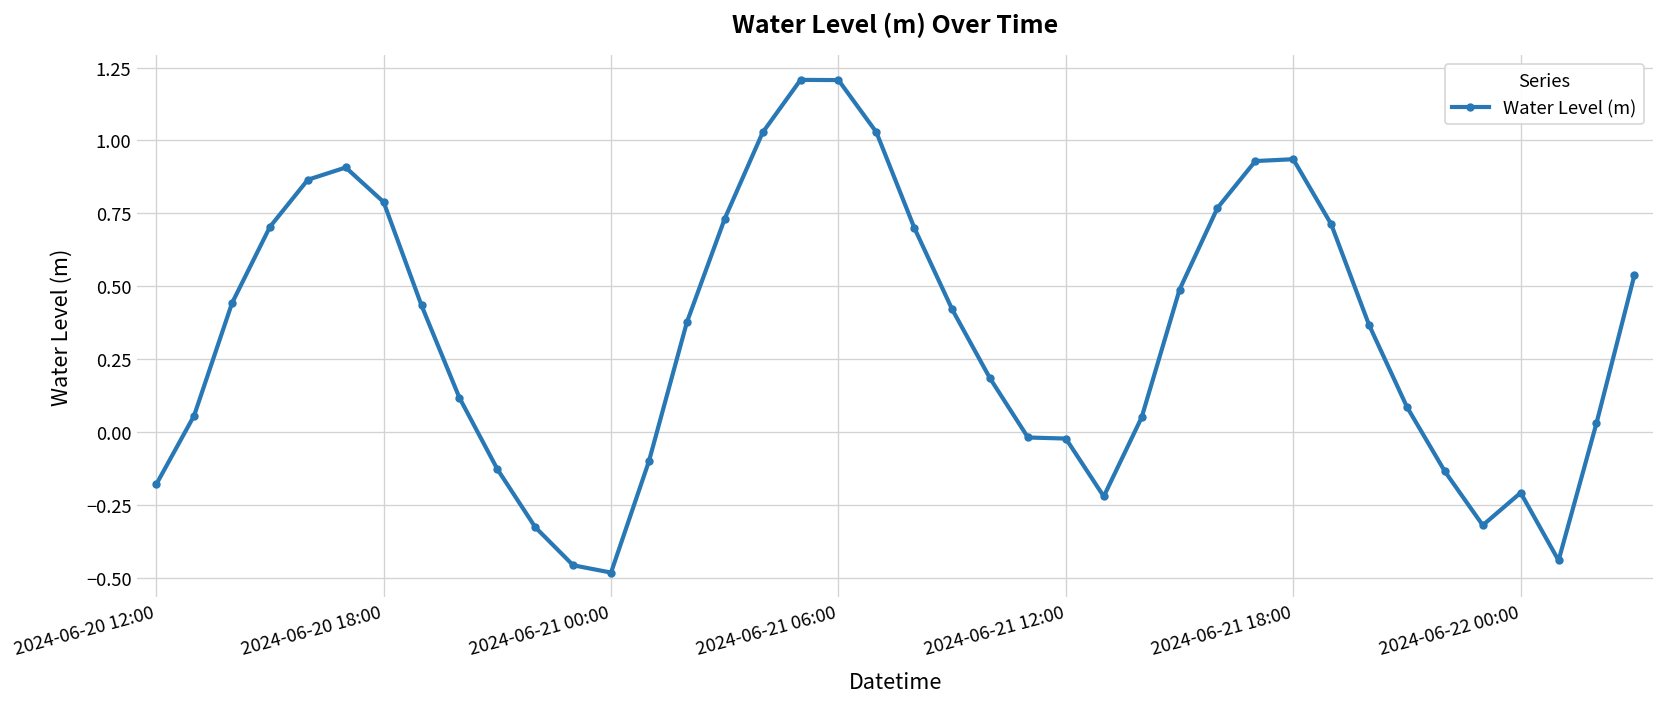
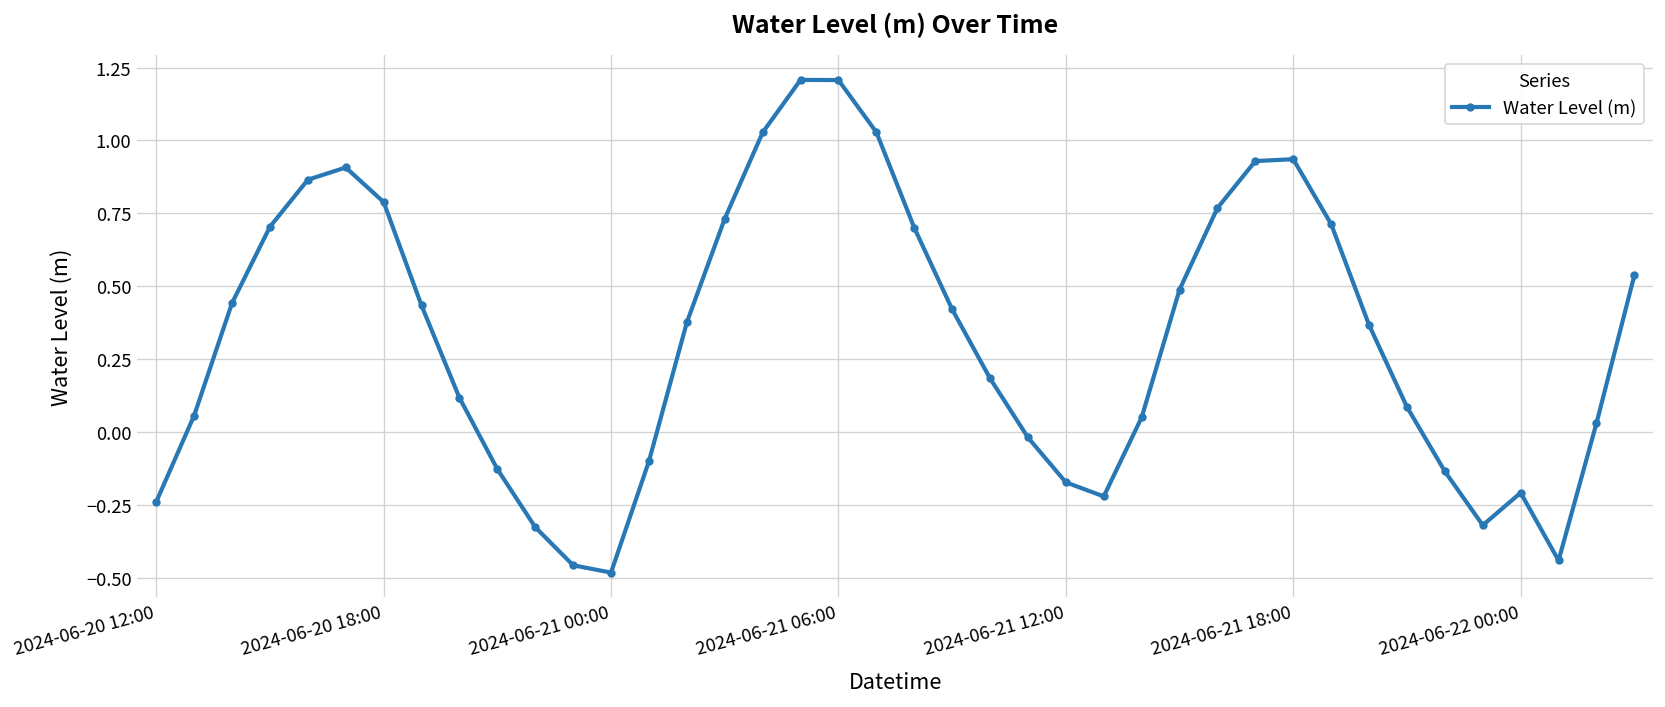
  {
-   "2024-06-20 12:00": -0.18,
+   "2024-06-20 12:00": -0.24,
    "2024-06-20 18:00": 0.79,
    "2024-06-21 00:00": -0.48,
    "2024-06-21 06:00": 1.21,
-   "2024-06-21 12:00": -0.02,
+   "2024-06-21 12:00": -0.17,
    "2024-06-21 18:00": 0.94,
    "2024-06-22 00:00": -0.21
  }
